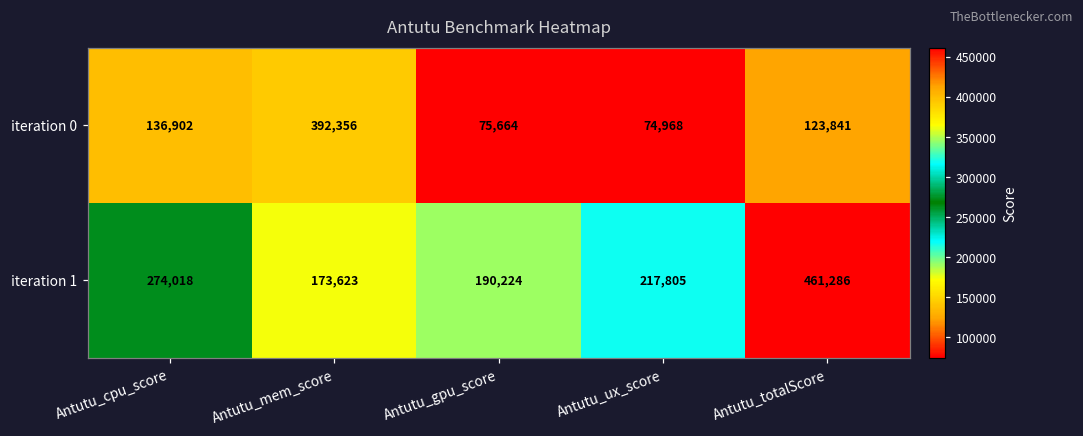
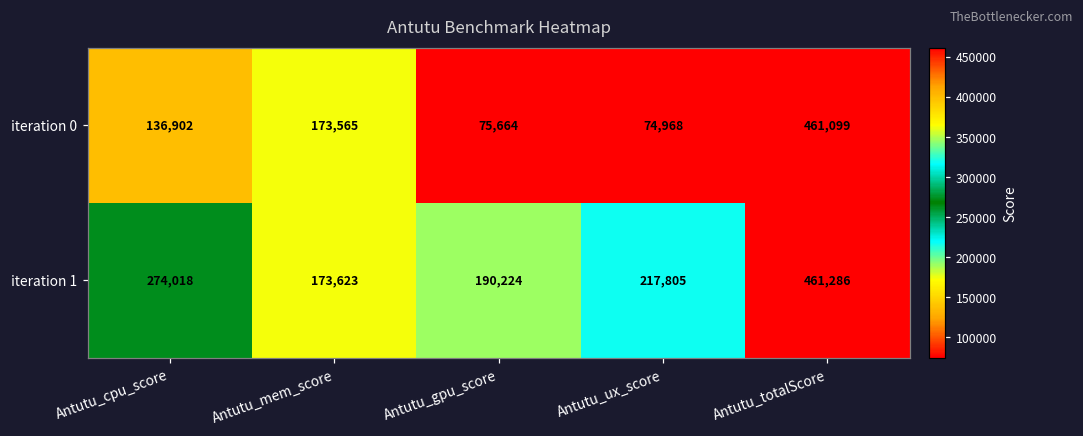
  {
    "iteration 0": {
      "Antutu_cpu_score": "136,902",
-     "Antutu_mem_score": "392,356",
+     "Antutu_mem_score": "173,565",
      "Antutu_gpu_score": "75,664",
      "Antutu_ux_score": "74,968",
-     "Antutu_totalScore": "123,841"
+     "Antutu_totalScore": "461,099"
    },
    "iteration 1": {
      "Antutu_cpu_score": "274,018",
      "Antutu_mem_score": "173,623",
      "Antutu_gpu_score": "190,224",
      "Antutu_ux_score": "217,805",
      "Antutu_totalScore": "461,286"
    }
  }
